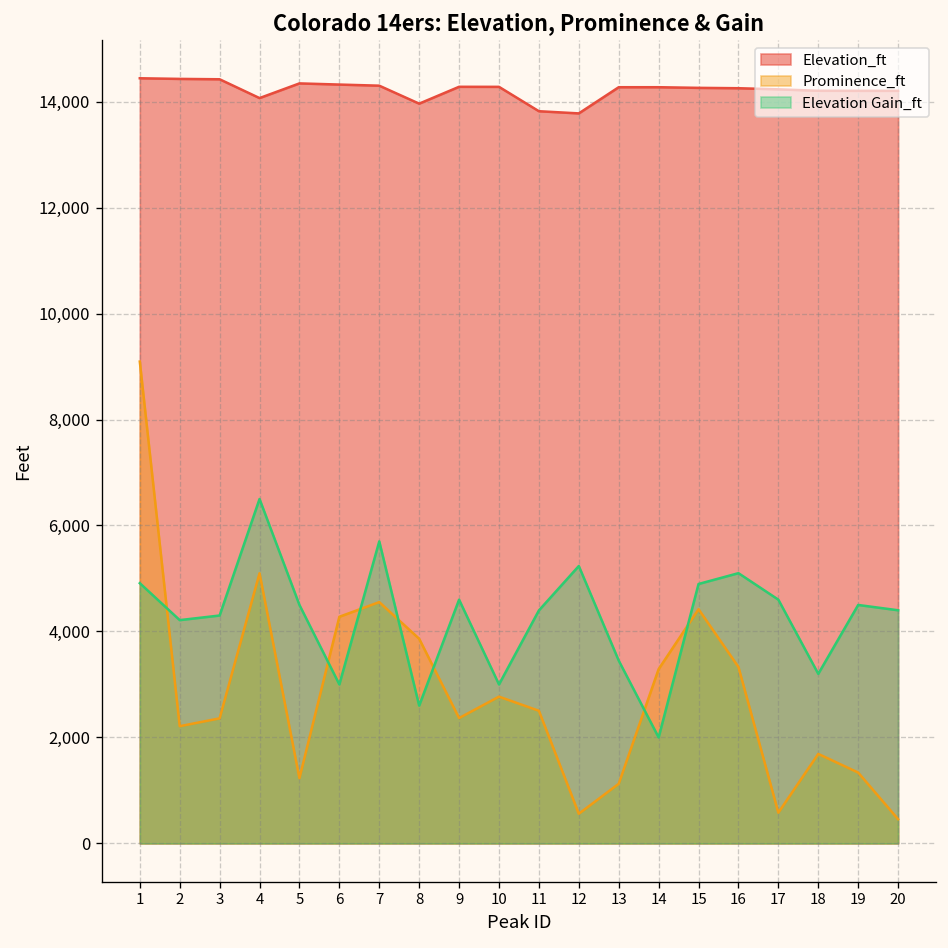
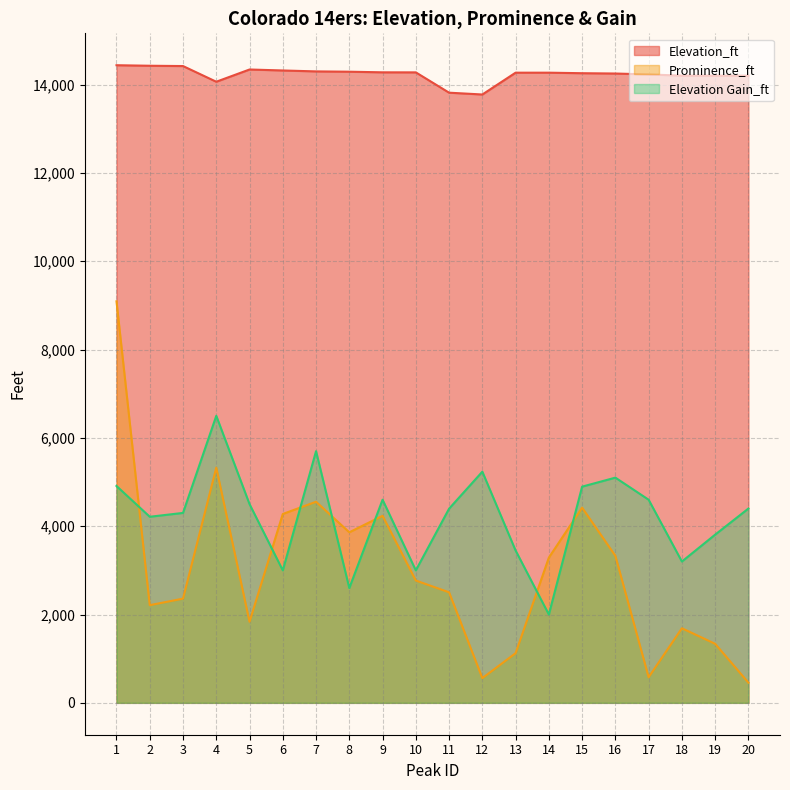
  {
    "Elevation_ft": {
      "1": "14,400",
      "2": "14,400",
      "3": "14,400",
      "4": "14,100",
      "5": "14,300",
      "6": "14,300",
      "7": "14,300",
-     "8": "14,000",
+     "8": "14,300",
      "9": "14,300",
      "10": "14,300",
      "11": "13,800",
      "12": "13,800",
      "13": "14,300",
      "14": "14,300",
      "15": "14,300",
      "16": "14,300"
    },
    "Prominence_ft": {
      "1": "9,100",
      "2": "2,200",
      "3": "2,400",
-     "4": "5,100",
-     "5": "1,200",
+     "4": "5,300",
+     "5": "1,800",
      "6": "4,300",
      "7": "4,600",
      "8": "3,900",
-     "9": "2,400",
+     "9": "4,200",
      "10": "2,800",
      "11": "2,500",
      "12": "600",
      "13": "1,100",
      "14": "3,300",
      "15": "4,400",
      "16": "3,300",
      "17": "600",
      "18": "1,700",
      "19": "1,300",
      "20": "500"
    },
    "Elevation Gain_ft": {
      "1": "4,900",
      "2": "4,200",
      "3": "4,300",
      "4": "6,500",
      "5": "4,500",
      "6": "3,000",
      "7": "5,700",
      "8": "2,600",
      "9": "4,600",
      "10": "3,000",
      "11": "4,400",
      "12": "5,200",
      "13": "3,500",
      "14": "2,000",
      "15": "4,900",
      "16": "5,100",
      "17": "4,600",
      "18": "3,200",
-     "19": "4,500",
+     "19": "3,800",
      "20": "4,400"
    }
  }
